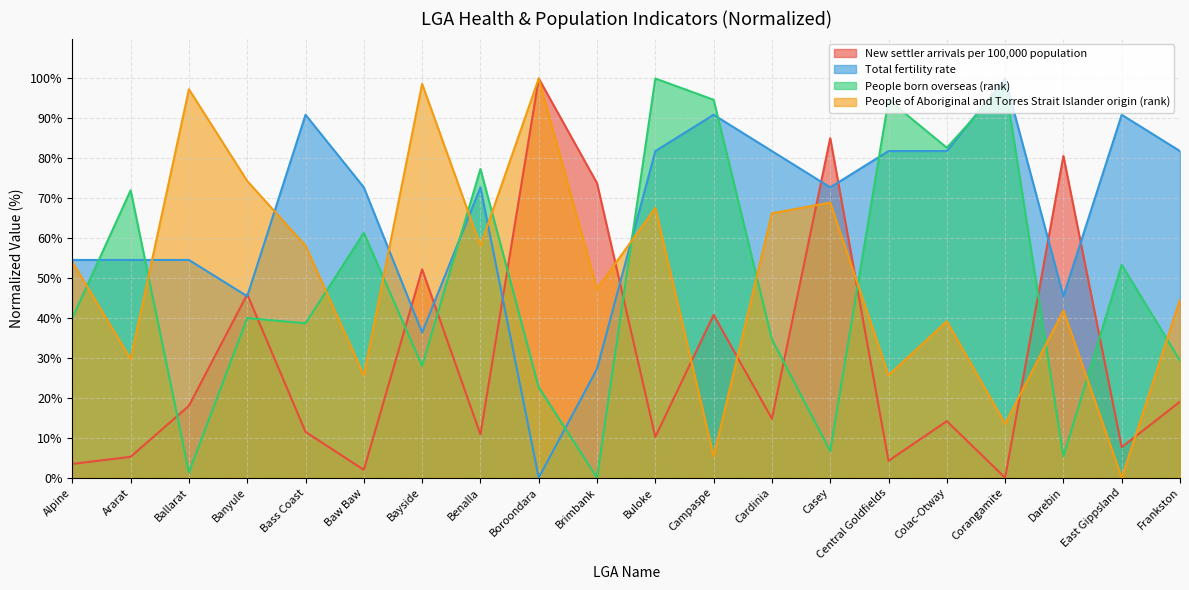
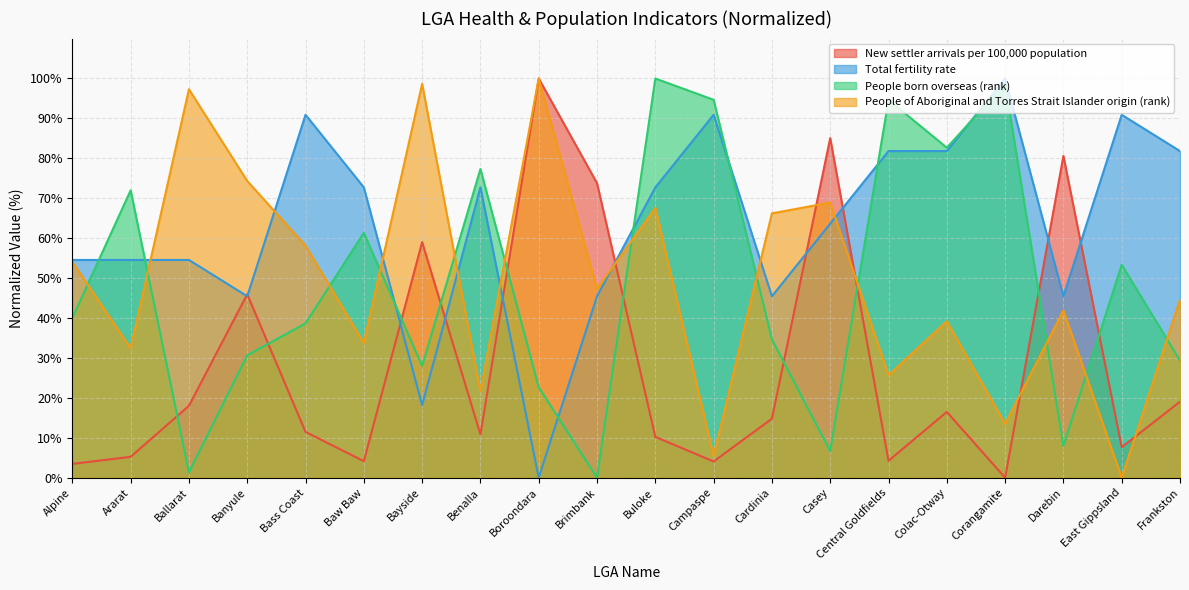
  {
    "New settler arrivals per 100,000 population": {
      "Alpine": "3%",
      "Ararat": "5%",
      "Ballarat": "18%",
      "Bass Coast": "11%",
-     "Baw Baw": "2%",
-     "Bayside": "52%",
+     "Baw Baw": "4%",
+     "Bayside": "59%",
      "Benalla": "11%",
      "Brimbank": "74%",
      "Buloke": "10%",
-     "Campaspe": "41%",
+     "Campaspe": "4%",
      "Cardinia": "15%",
      "Casey": "85%",
      "Central Goldfields": "4%",
-     "Colac-Otway": "14%",
+     "Colac-Otway": "16%",
      "Corangamite": "0%",
      "Darebin": "81%",
      "East Gippsland": "8%",
      "Frankston": "19%"
    },
    "Total fertility rate": {
      "Ararat": "55%",
      "Ballarat": "55%",
      "Bass Coast": "91%",
      "Baw Baw": "73%",
-     "Bayside": "36%",
+     "Bayside": "18%",
      "Benalla": "73%",
      "Boroondara": "0%",
-     "Brimbank": "27%",
-     "Buloke": "82%",
+     "Brimbank": "45%",
+     "Buloke": "73%",
      "Campaspe": "91%",
-     "Cardinia": "82%",
-     "Casey": "73%",
+     "Cardinia": "45%",
+     "Casey": "64%",
      "Central Goldfields": "82%",
      "Colac-Otway": "82%",
      "Darebin": "45%",
      "East Gippsland": "91%",
      "Frankston": "82%"
    },
    "People born overseas (rank)": {
      "Alpine": "40%",
      "Ararat": "72%",
      "Ballarat": "1%",
-     "Banyule": "40%",
+     "Banyule": "31%",
      "Bass Coast": "39%",
      "Baw Baw": "61%",
      "Bayside": "28%",
      "Benalla": "77%",
      "Boroondara": "23%",
      "Brimbank": "0%",
      "Buloke": "100%",
      "Campaspe": "95%",
      "Cardinia": "35%",
      "Casey": "7%",
      "Colac-Otway": "83%",
-     "Darebin": "5%",
+     "Darebin": "8%",
      "East Gippsland": "53%",
      "Frankston": "29%"
    },
    "People of Aboriginal and Torres Strait Islander origin (rank)": {
-     "Ararat": "30%",
+     "Ararat": "32%",
      "Ballarat": "97%",
      "Banyule": "74%",
      "Bass Coast": "58%",
-     "Baw Baw": "26%",
+     "Baw Baw": "34%",
      "Bayside": "99%",
-     "Benalla": "58%",
+     "Benalla": "22%",
      "Brimbank": "47%",
      "Buloke": "68%",
      "Campaspe": "5%",
      "Cardinia": "66%",
      "Casey": "69%",
      "Central Goldfields": "26%",
      "Colac-Otway": "39%",
      "Corangamite": "14%",
      "Darebin": "42%",
      "East Gippsland": "0%",
      "Frankston": "45%"
    }
  }
